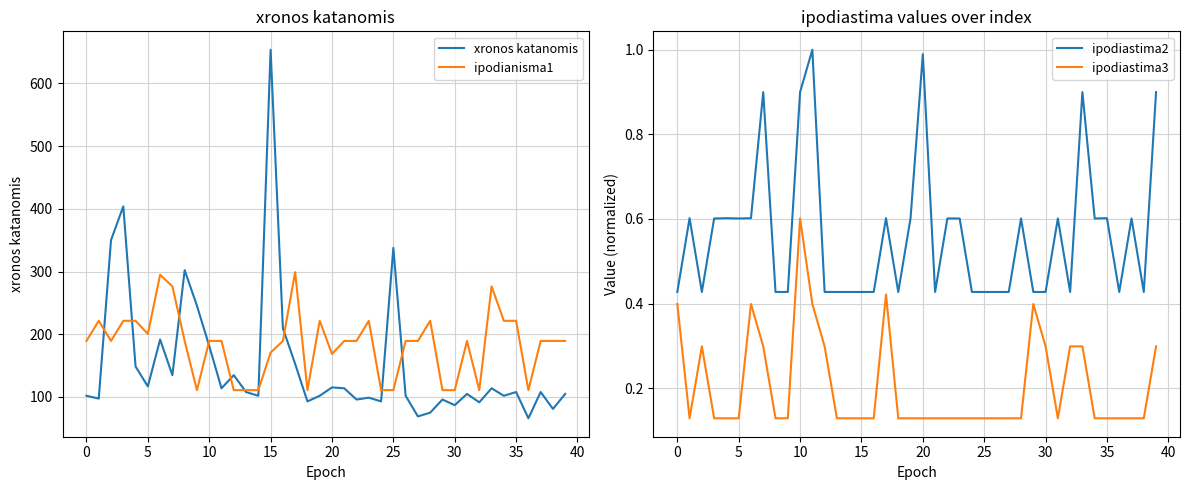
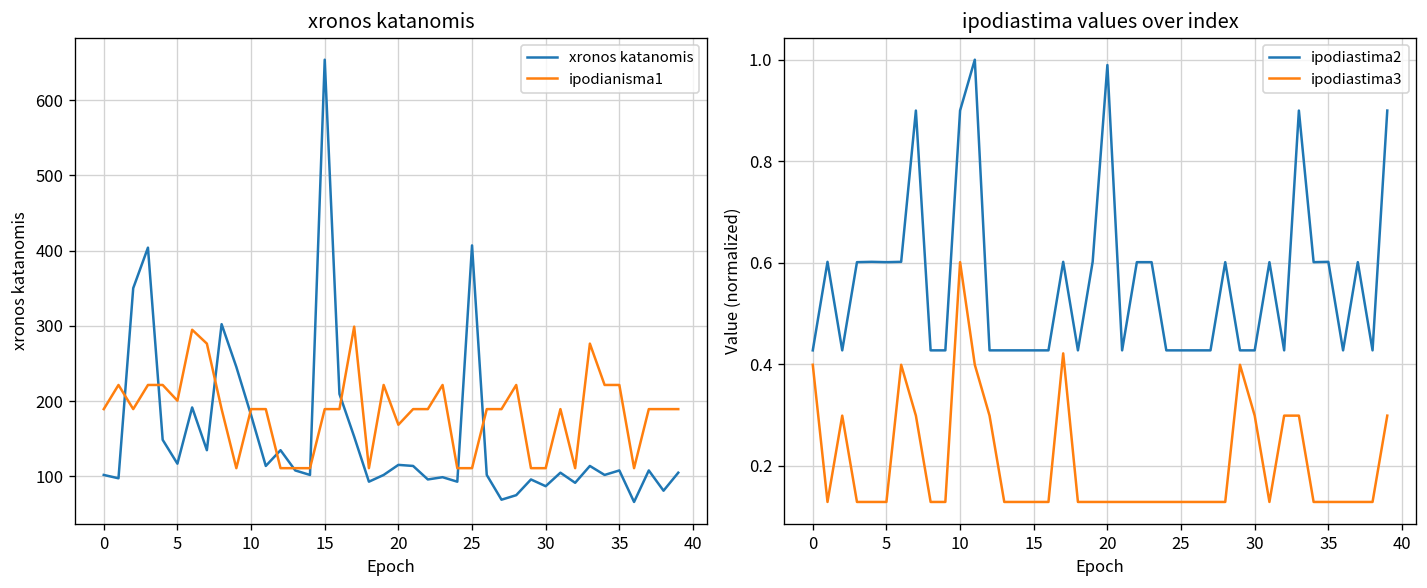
  {
    "xronos katanomis": {
      "xronos katanomis": {
        "0": 100,
        "5": 120,
        "10": 180,
        "15": 650,
        "20": 120,
-       "25": 340,
+       "25": 410,
        "30": 90,
        "35": 110
      },
      "ipodianisma1": {
        "0": 190,
        "5": 200,
        "10": 190,
-       "15": 170,
+       "15": 190,
        "20": 170,
        "25": 110,
        "30": 110,
        "35": 220
      }
    },
    "ipodiastima values over index": {
      "ipodiastima2": {
        "0": 0.43,
        "5": 0.60,
        "10": 0.90,
        "15": 0.43,
        "20": 0.99,
        "25": 0.43,
        "30": 0.43,
        "35": 0.60
      },
      "ipodiastima3": {
        "0": 0.40,
        "5": 0.13,
        "10": 0.60,
        "15": 0.13,
        "20": 0.13,
        "25": 0.13,
        "30": 0.30,
        "35": 0.13
      }
    }
  }
